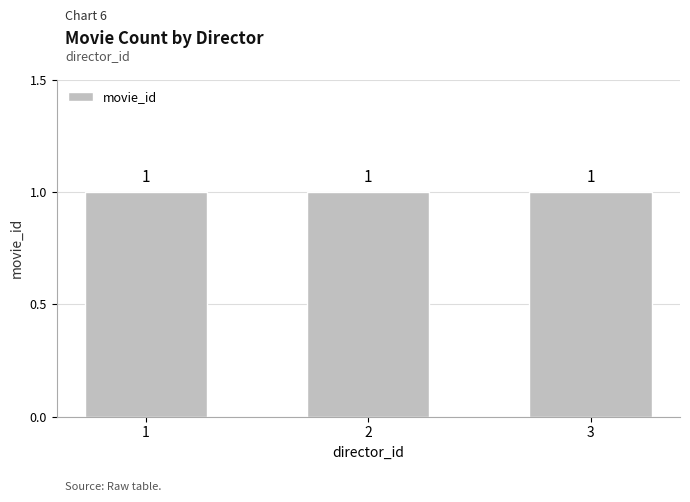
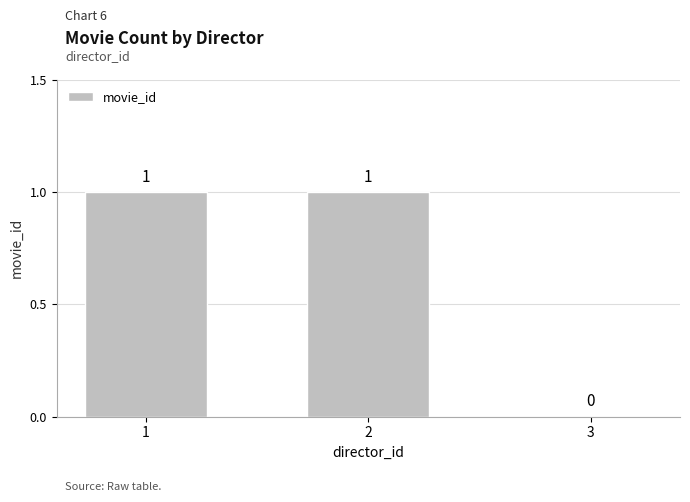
  {
    "1": 1,
    "2": 1,
-   "3": 1
+   "3": 0
  }
